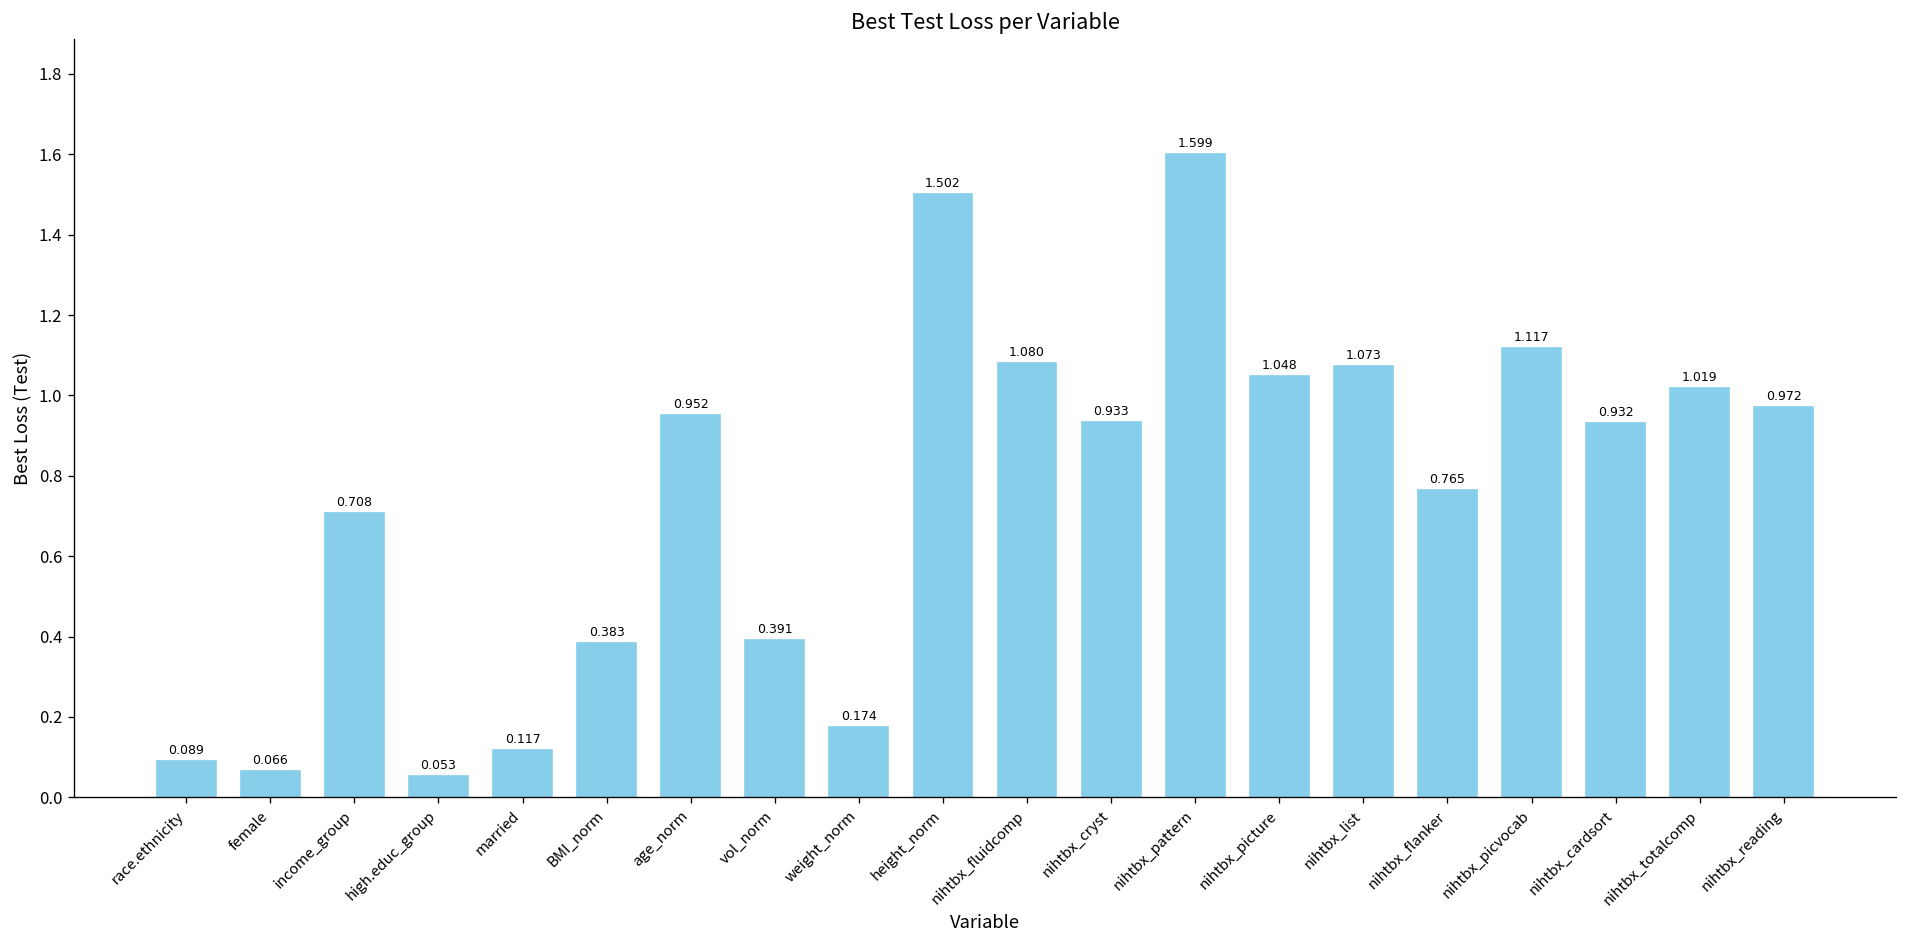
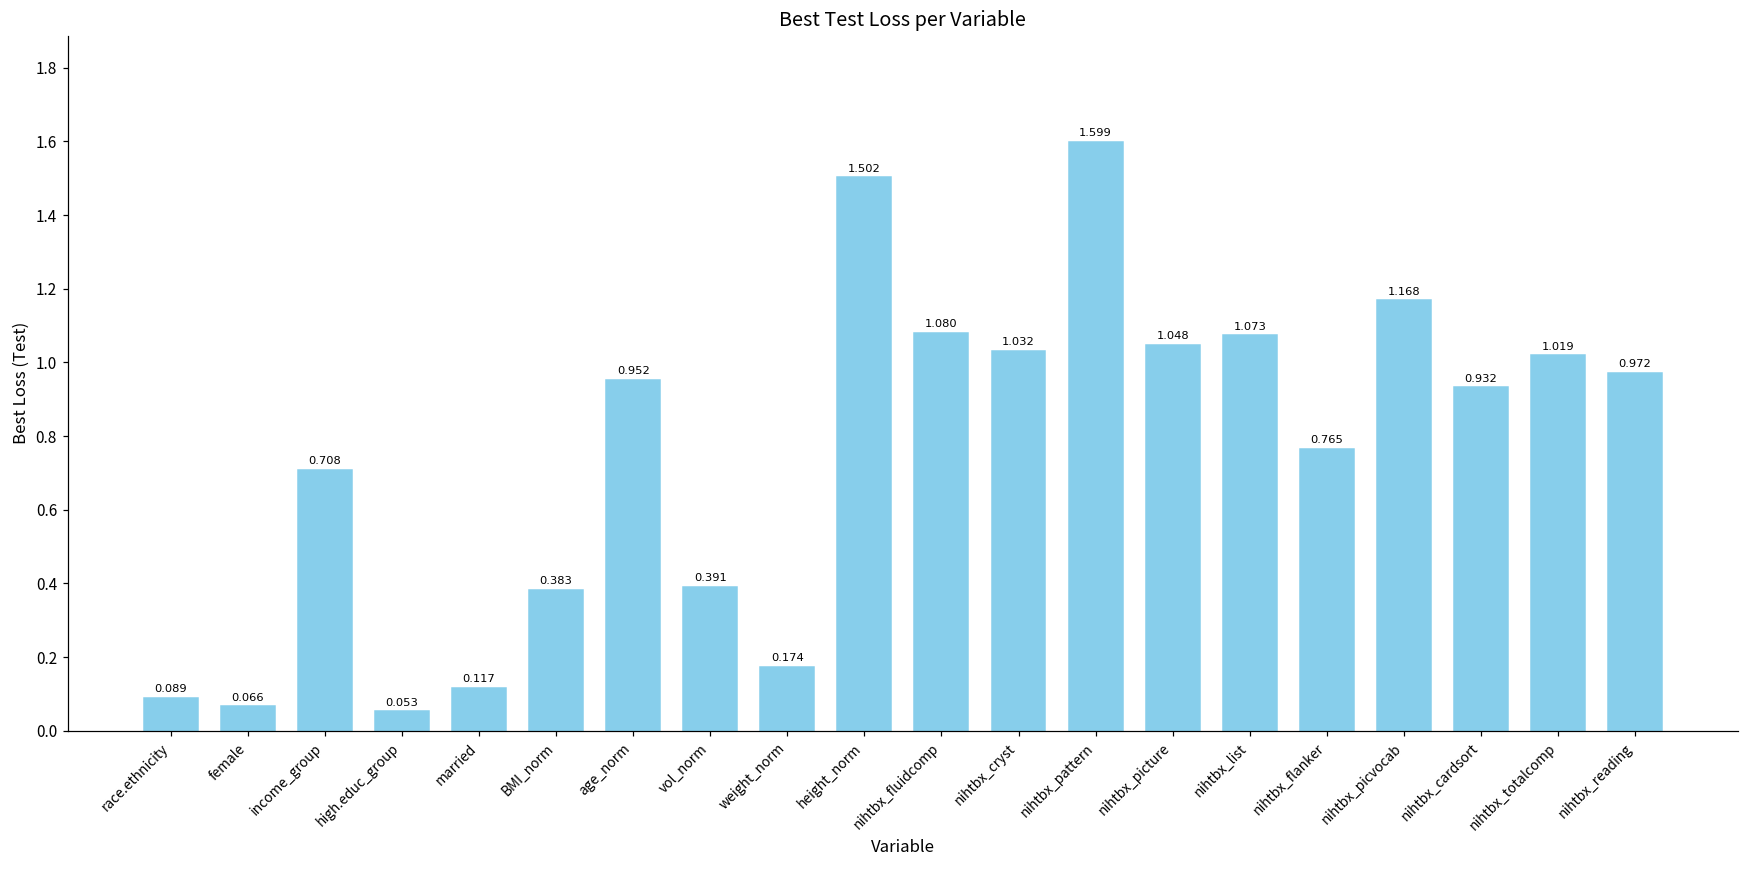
  {
    "race.ethnicity": 0.089,
    "female": 0.066,
    "income_group": 0.708,
    "high.educ_group": 0.053,
    "married": 0.117,
    "BMI_norm": 0.383,
    "age_norm": 0.952,
    "vol_norm": 0.391,
    "weight_norm": 0.174,
    "height_norm": 1.502,
    "nihtbx_fluidcomp": 1.080,
-   "nihtbx_cryst": 0.933,
+   "nihtbx_cryst": 1.032,
    "nihtbx_pattern": 1.599,
    "nihtbx_picture": 1.048,
    "nihtbx_list": 1.073,
    "nihtbx_flanker": 0.765,
-   "nihtbx_picvocab": 1.117,
+   "nihtbx_picvocab": 1.168,
    "nihtbx_cardsort": 0.932,
    "nihtbx_totalcomp": 1.019,
    "nihtbx_reading": 0.972
  }
